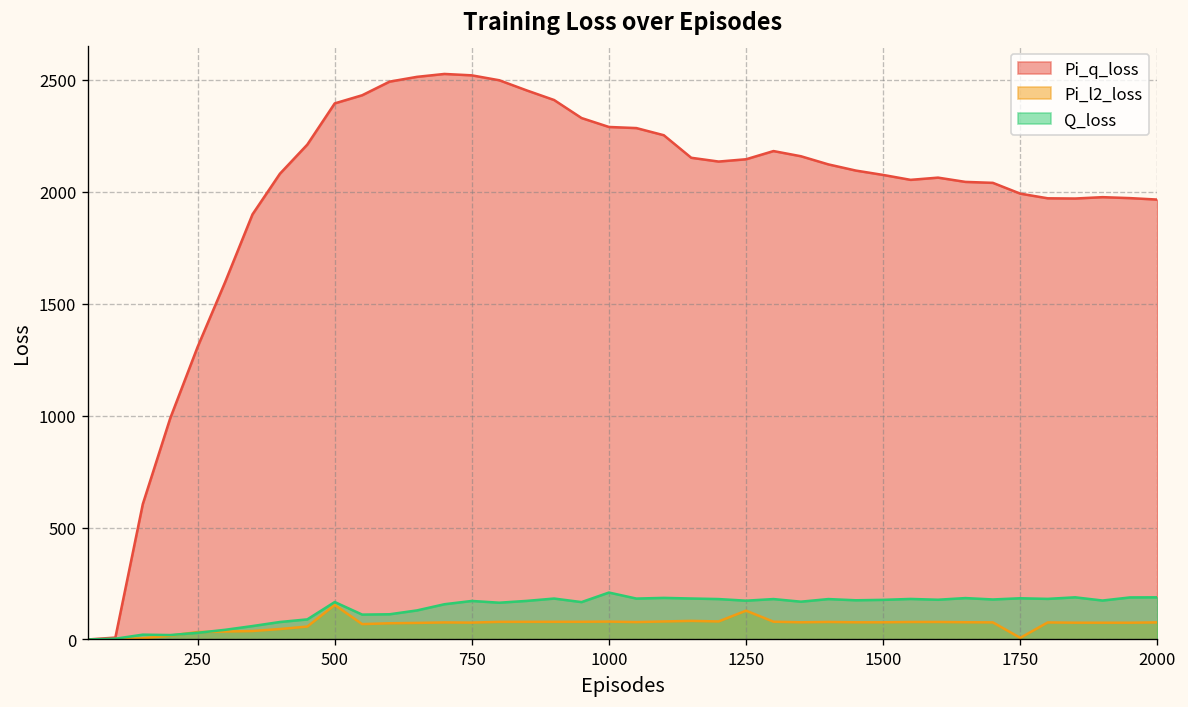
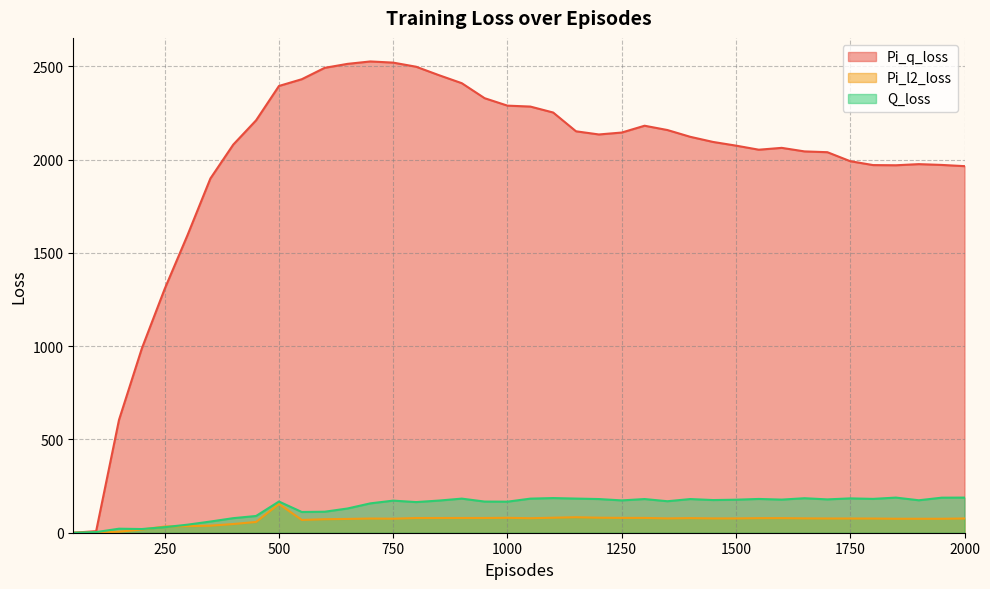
  {
    "Pi_q_loss": {
      "250": 1310,
      "500": 2390,
      "750": 2520,
      "1000": 2290,
      "1250": 2140,
      "1500": 2070,
      "1750": 1990,
      "2000": 1960
    },
    "Pi_l2_loss": {
      "750": 80,
      "1000": 80,
-     "1250": 130,
+     "1250": 80,
      "1500": 80,
-     "1750": 10,
+     "1750": 80,
      "2000": 80
    },
    "Q_loss": {
      "750": 170,
-     "1000": 210,
+     "1000": 170,
      "1250": 170,
      "1500": 180,
      "1750": 180,
      "2000": 190
    }
  }
